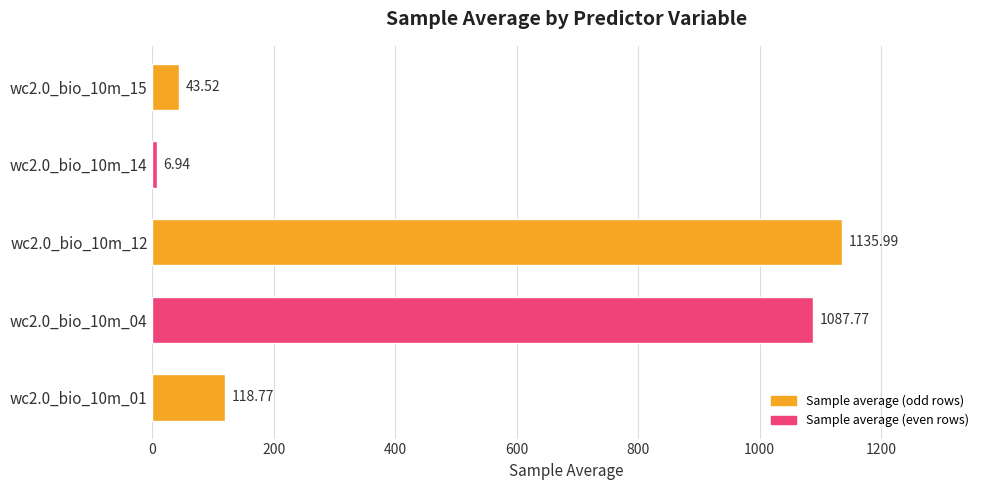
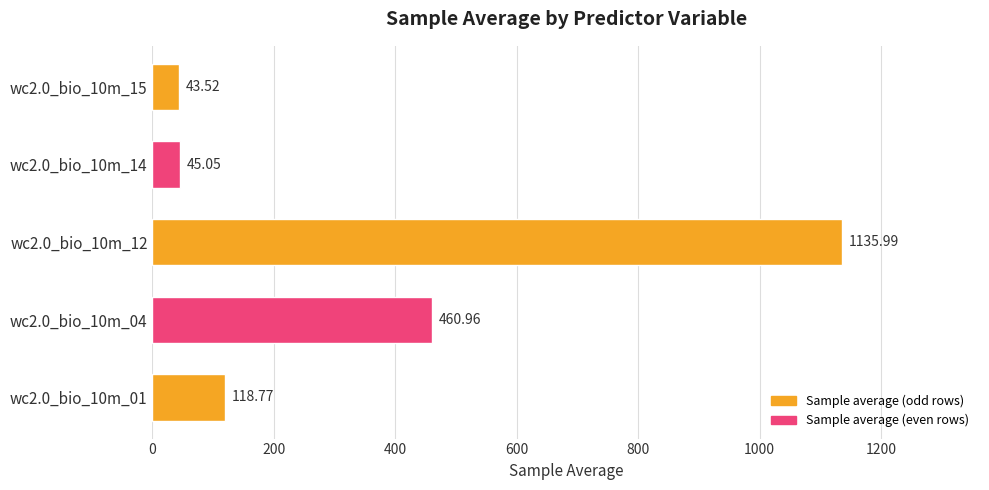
  {
    "wc2.0_bio_10m_15": 43.52,
-   "wc2.0_bio_10m_14": 6.94,
+   "wc2.0_bio_10m_14": 45.05,
    "wc2.0_bio_10m_12": 1135.99,
-   "wc2.0_bio_10m_04": 1087.77,
+   "wc2.0_bio_10m_04": 460.96,
    "wc2.0_bio_10m_01": 118.77
  }
